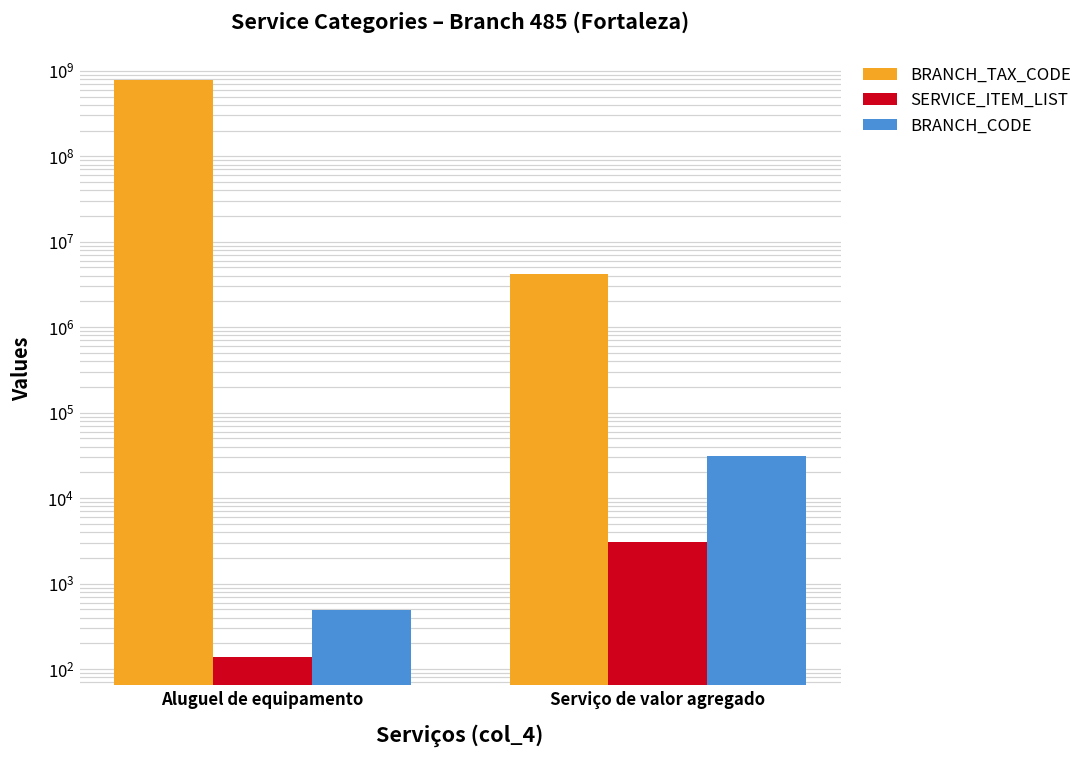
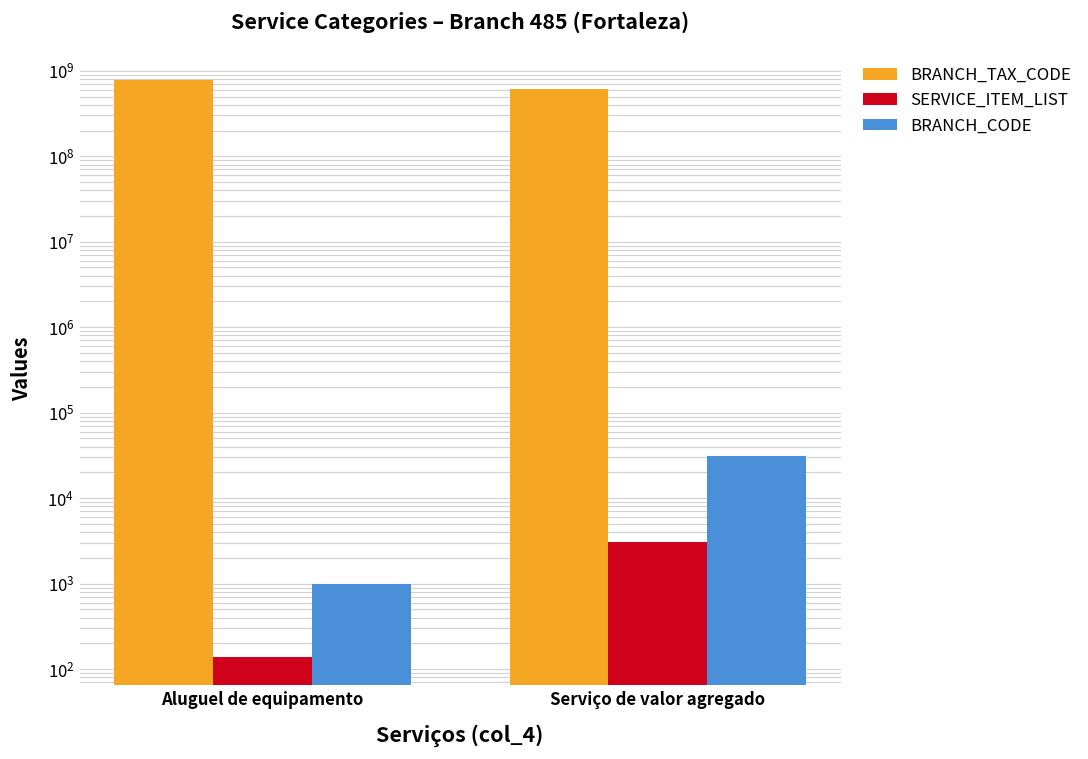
  {
    "BRANCH_TAX_CODE": {
      "Aluguel de equipamento": 800000000,
-     "Serviço de valor agregado": 4000000
+     "Serviço de valor agregado": 600000000
    },
    "SERVICE_ITEM_LIST": {
      "Aluguel de equipamento": 140,
      "Serviço de valor agregado": 3100
    },
    "BRANCH_CODE": {
-     "Aluguel de equipamento": 500,
+     "Aluguel de equipamento": 1000,
      "Serviço de valor agregado": 31000
    }
  }
